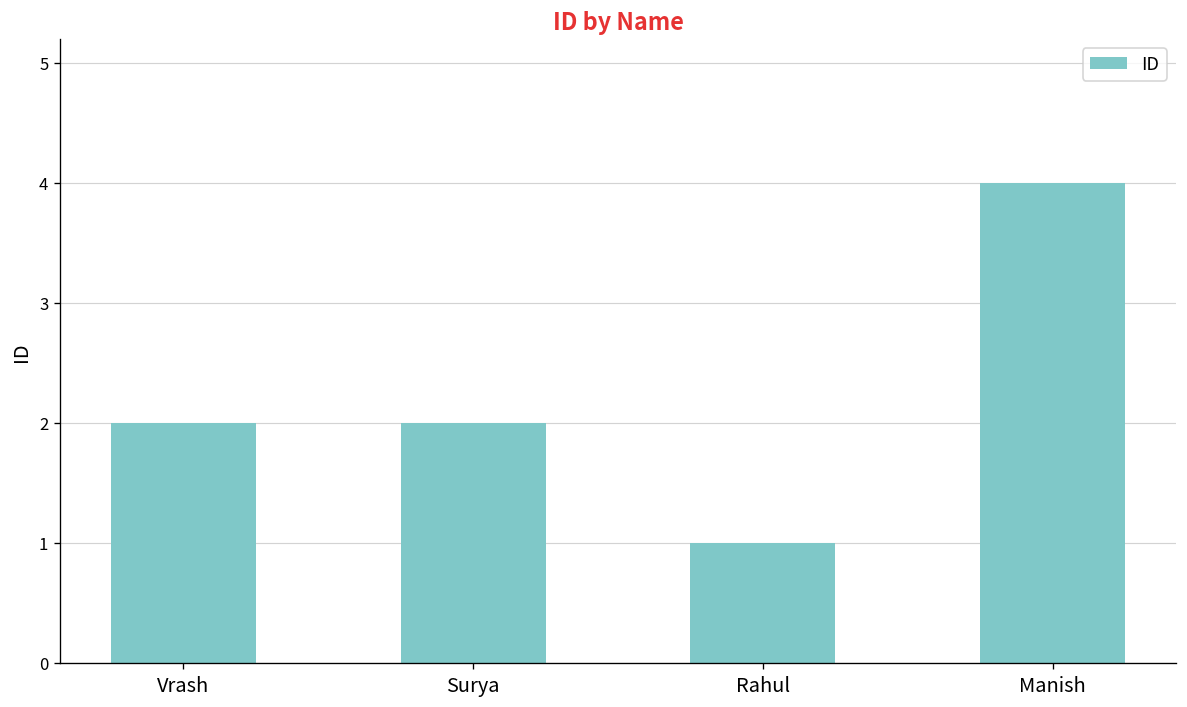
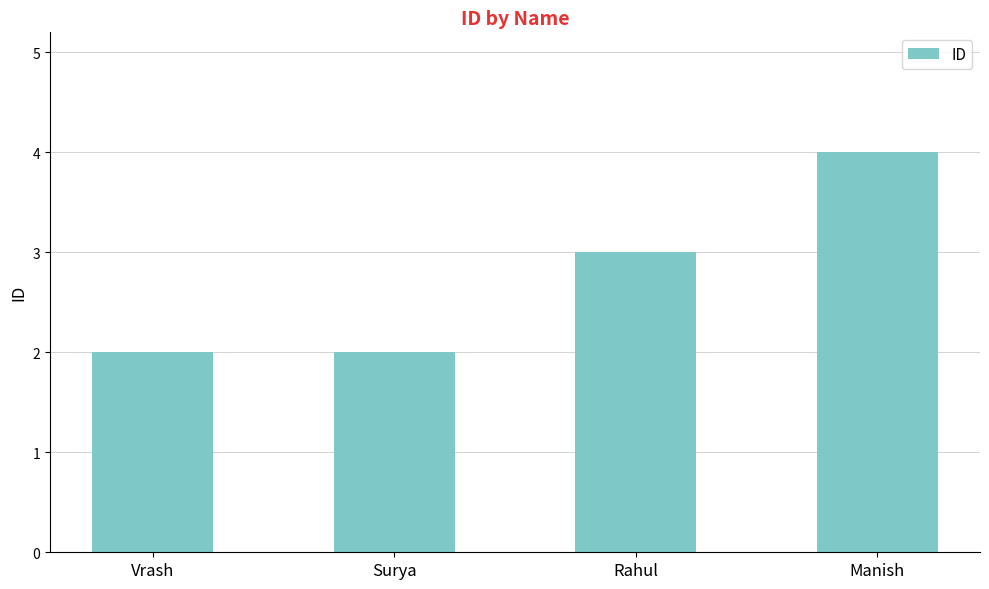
  {
    "Vrash": 2,
    "Surya": 2,
-   "Rahul": 1,
+   "Rahul": 3,
    "Manish": 4
  }
